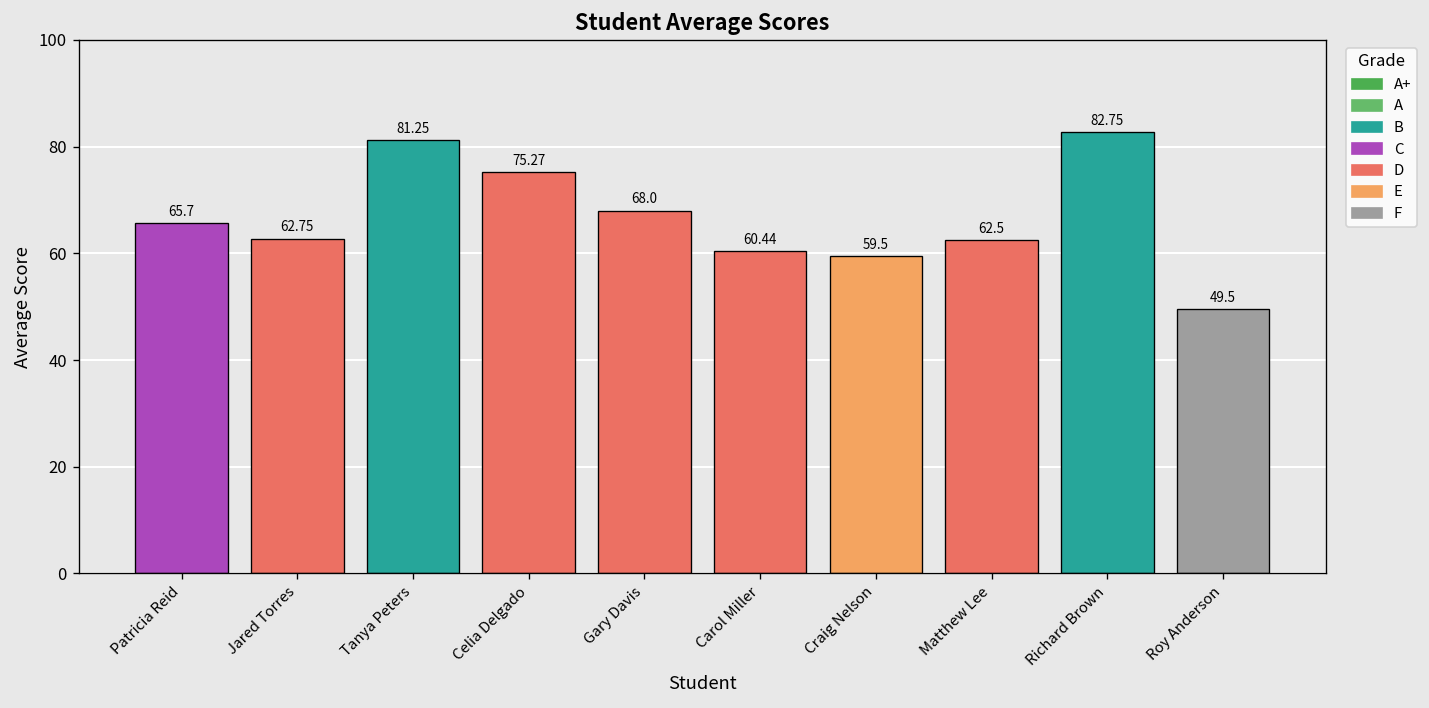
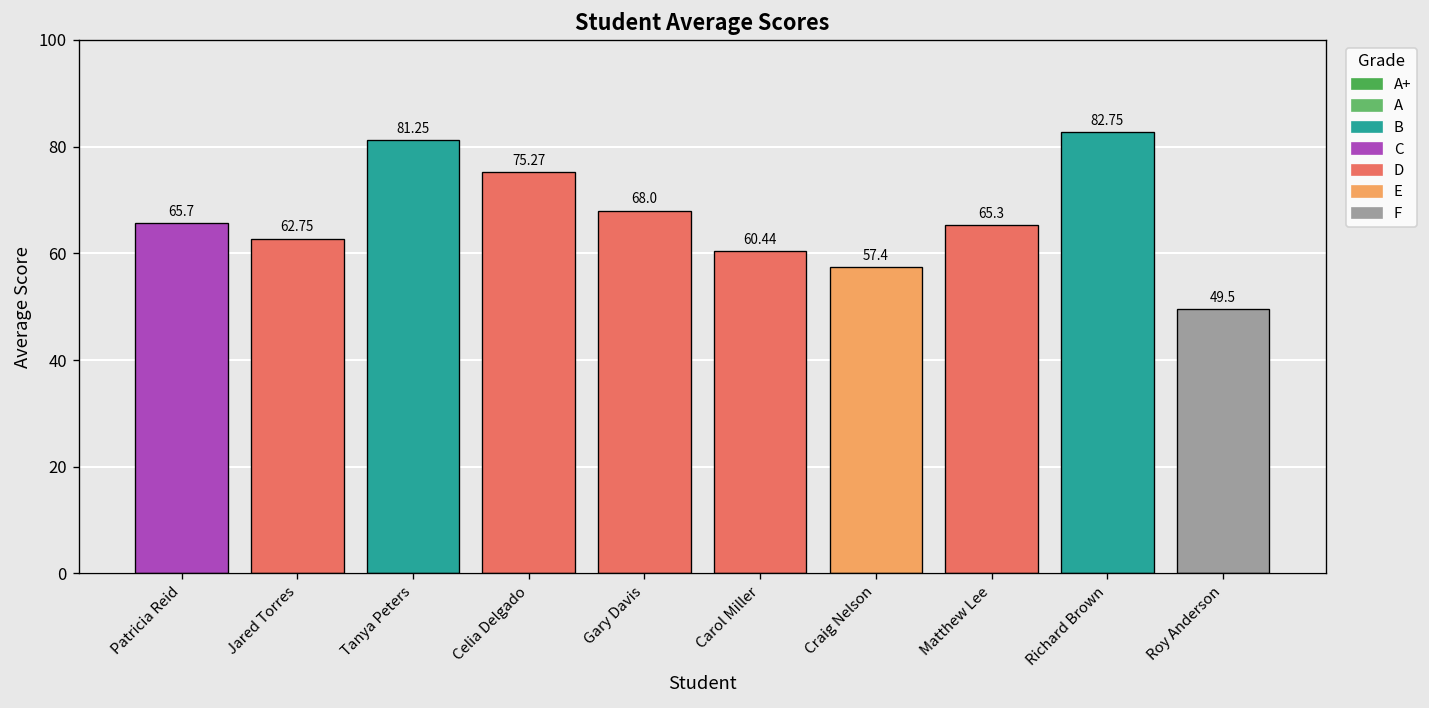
  {
    "Patricia Reid": 65.7,
    "Jared Torres": 62.75,
    "Tanya Peters": 81.25,
    "Celia Delgado": 75.27,
    "Gary Davis": 68.0,
    "Carol Miller": 60.44,
-   "Craig Nelson": 59.5,
-   "Matthew Lee": 62.5,
+   "Craig Nelson": 57.4,
+   "Matthew Lee": 65.3,
    "Richard Brown": 82.75,
    "Roy Anderson": 49.5
  }
